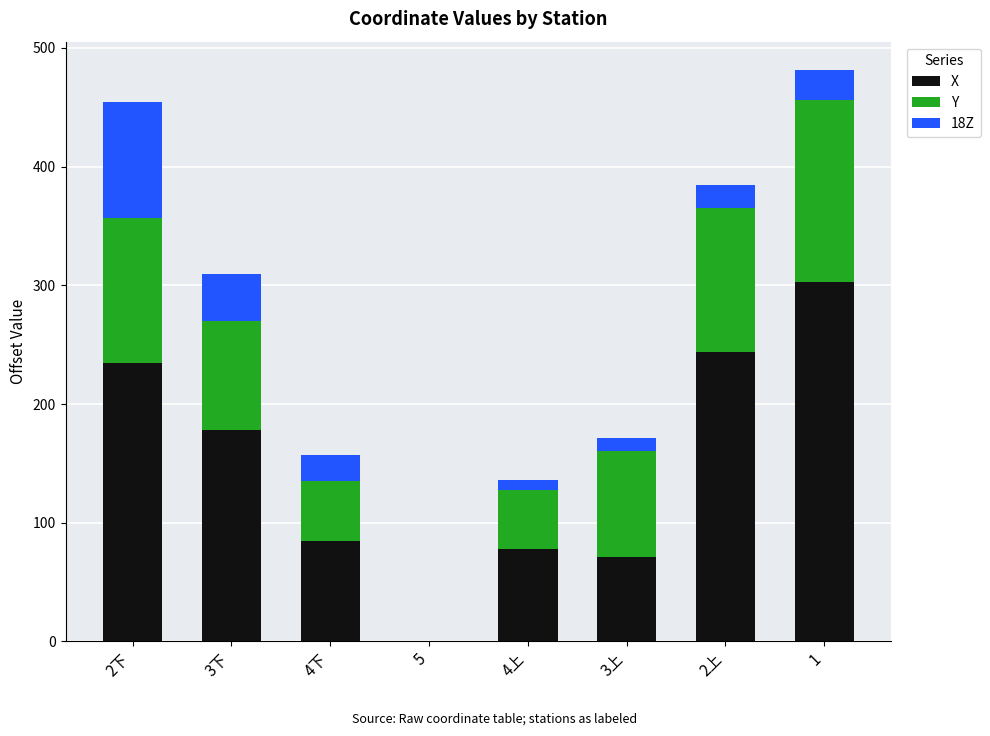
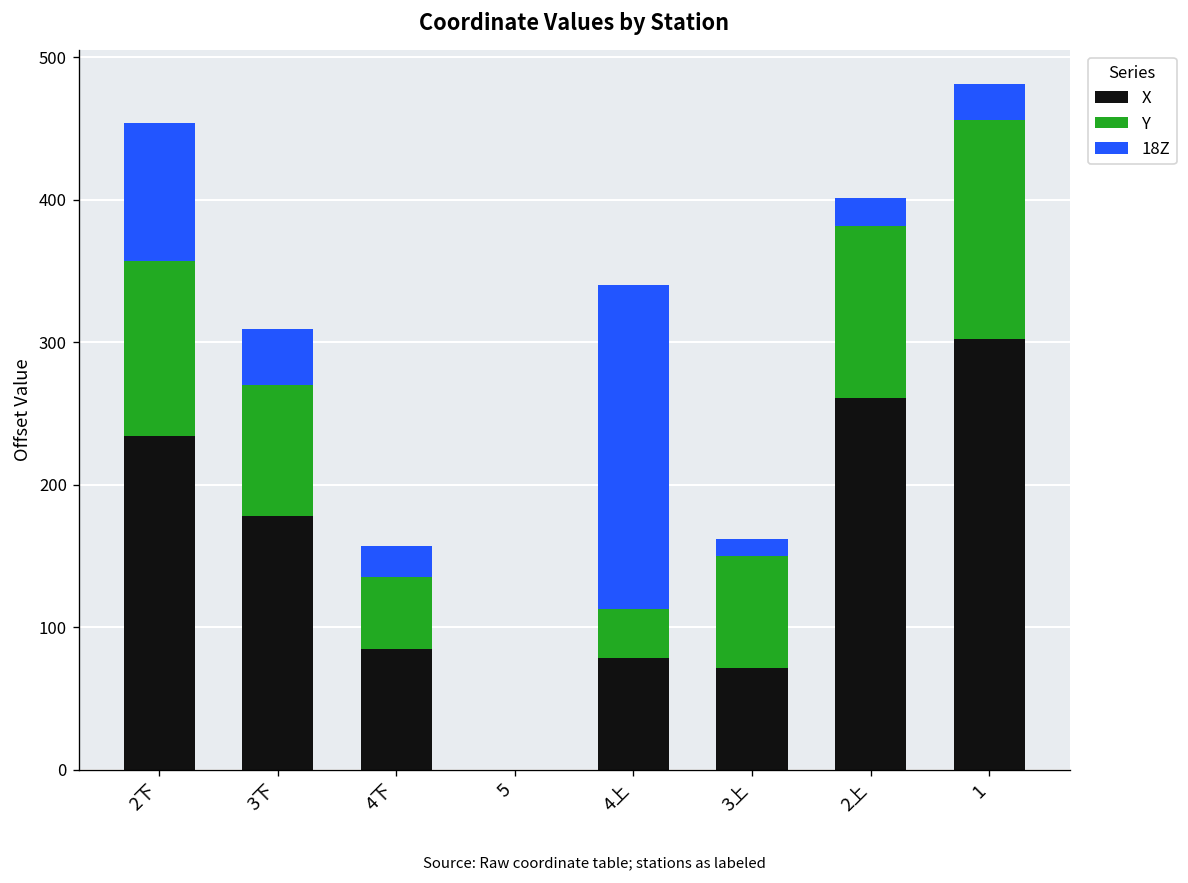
  {
    "X": {
      "2下": 234,
      "3下": 178,
      "4下": 85,
      "5": 0,
      "4上": 78,
      "3上": 71,
-     "2上": 244,
+     "2上": 261,
      "1": 302
    },
    "Y": {
      "2下": 123,
      "3下": 92,
      "4下": 50,
      "5": 0,
-     "4上": 49,
-     "3上": 89,
+     "4上": 34,
+     "3上": 79,
      "2上": 121,
      "1": 154
    },
    "18Z": {
      "2下": 97,
      "3下": 39,
      "4下": 22,
      "5": 0,
-     "4上": 8,
+     "4上": 228,
      "3上": 12,
      "2上": 19,
      "1": 25
    }
  }
